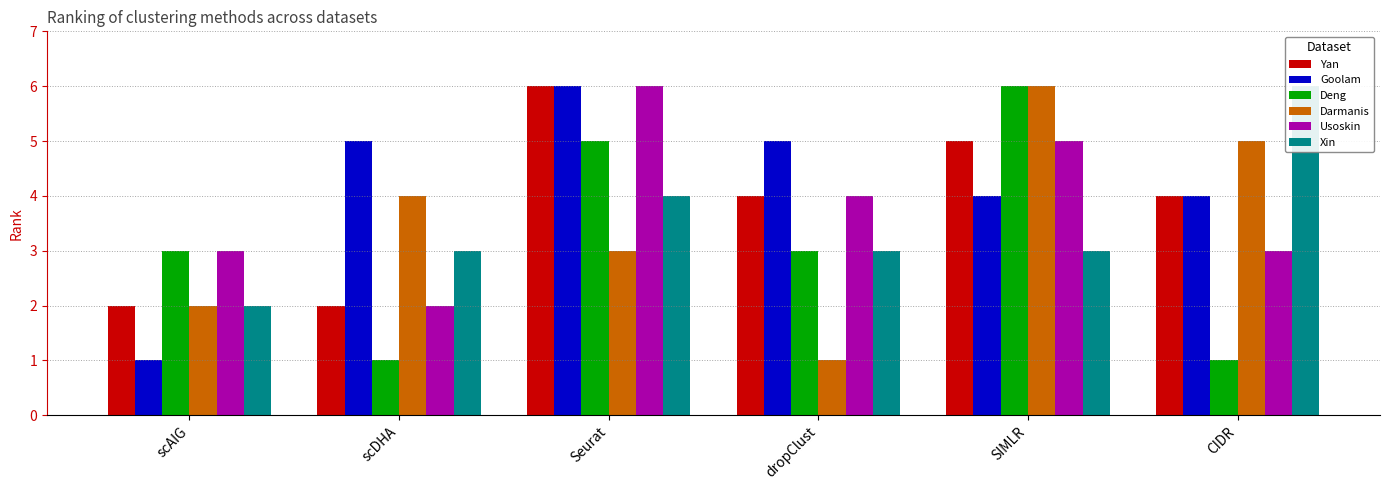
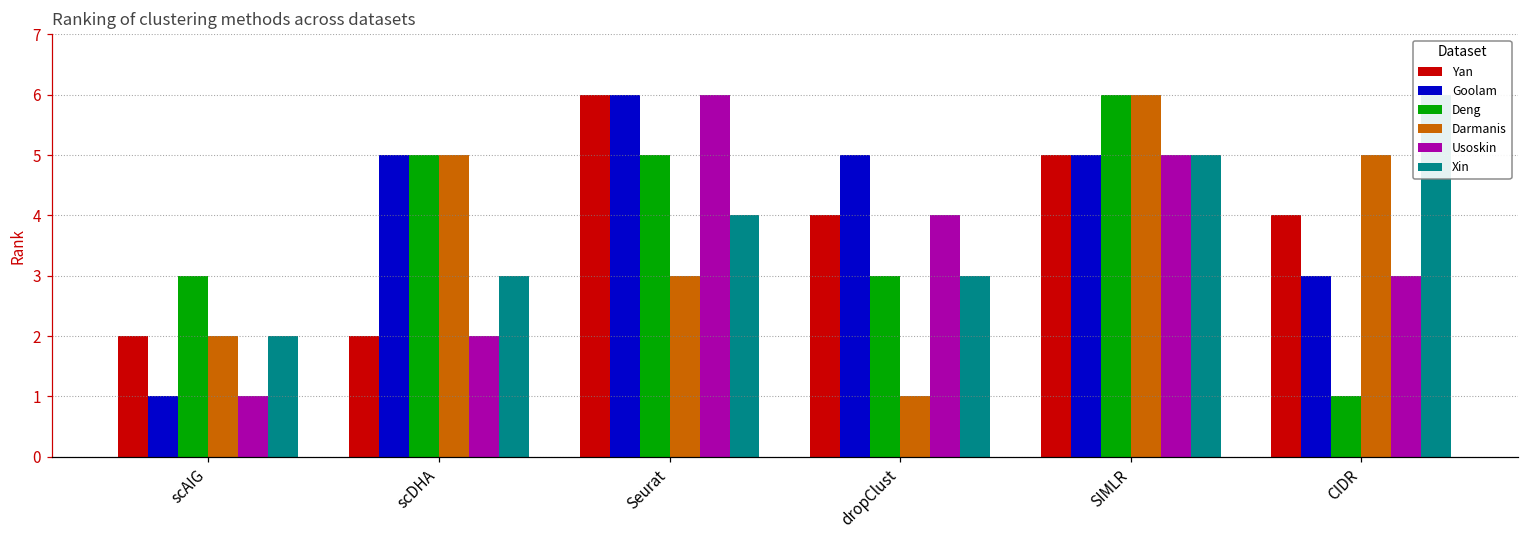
  {
    "Yan": {
      "scAIG": 2,
      "scDHA": 2,
      "Seurat": 6,
      "dropClust": 4,
      "SIMLR": 5,
      "CIDR": 4
    },
    "Goolam": {
      "scAIG": 1,
      "scDHA": 5,
      "Seurat": 6,
      "dropClust": 5,
-     "SIMLR": 4,
-     "CIDR": 4
+     "SIMLR": 5,
+     "CIDR": 3
    },
    "Deng": {
      "scAIG": 3,
-     "scDHA": 1,
+     "scDHA": 5,
      "Seurat": 5,
      "dropClust": 3,
      "SIMLR": 6,
      "CIDR": 1
    },
    "Darmanis": {
      "scAIG": 2,
-     "scDHA": 4,
+     "scDHA": 5,
      "Seurat": 3,
      "dropClust": 1,
      "SIMLR": 6,
      "CIDR": 5
    },
    "Usoskin": {
-     "scAIG": 3,
+     "scAIG": 1,
      "scDHA": 2,
      "Seurat": 6,
      "dropClust": 4,
      "SIMLR": 5,
      "CIDR": 3
    },
    "Xin": {
      "scAIG": 2,
      "scDHA": 3,
      "Seurat": 4,
      "dropClust": 3,
-     "SIMLR": 3
+     "SIMLR": 5
    }
  }
